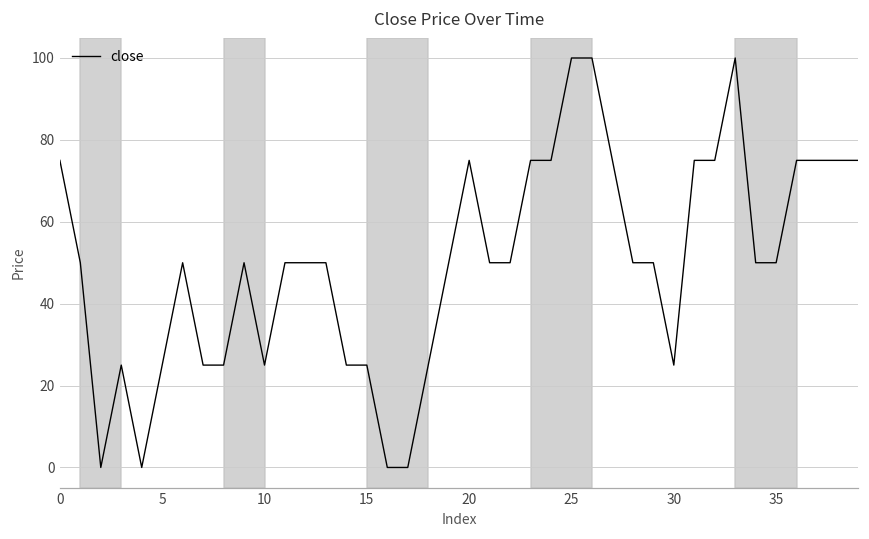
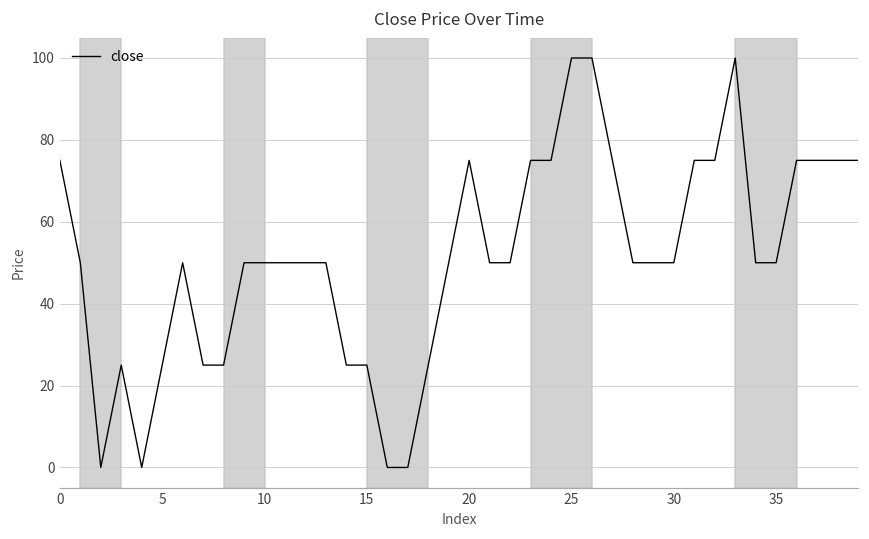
  {
    "0": 75,
    "5": 25,
-   "10": 25,
+   "10": 50,
    "15": 25,
    "20": 75,
    "25": 100,
-   "30": 25,
+   "30": 50,
    "35": 50
  }
